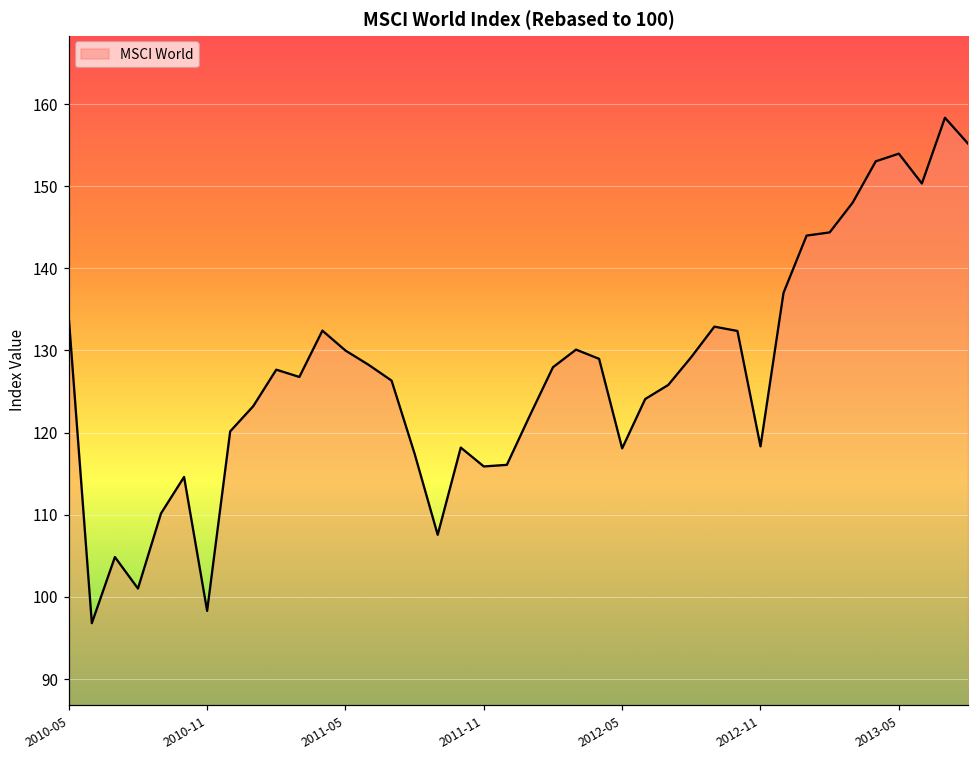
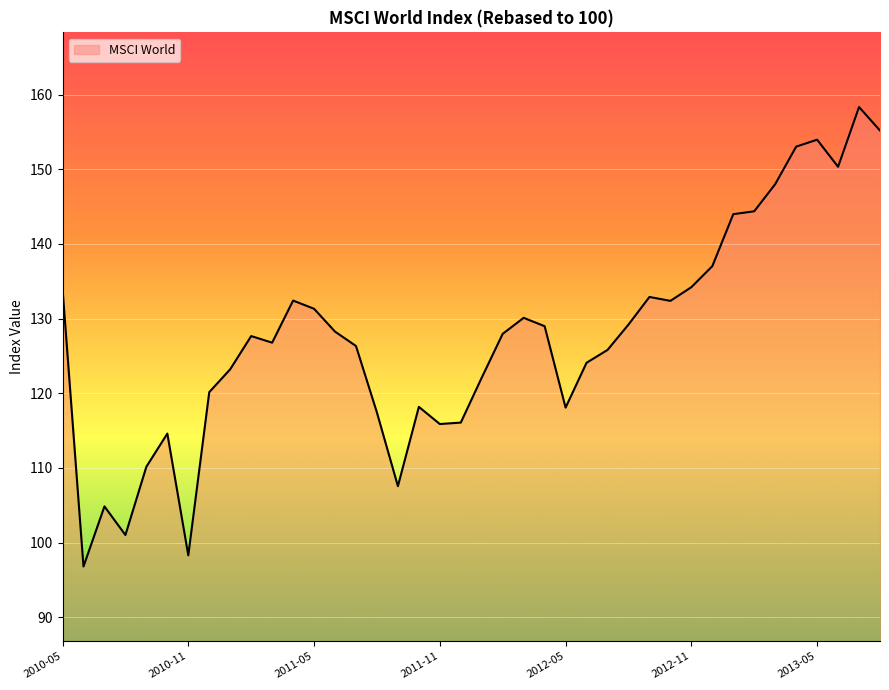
  {
    "2010-05": 134,
    "2010-11": 98,
-   "2011-05": 130,
+   "2011-05": 131,
    "2011-11": 116,
    "2012-05": 118,
-   "2012-11": 118,
+   "2012-11": 134,
    "2013-05": 154
  }
